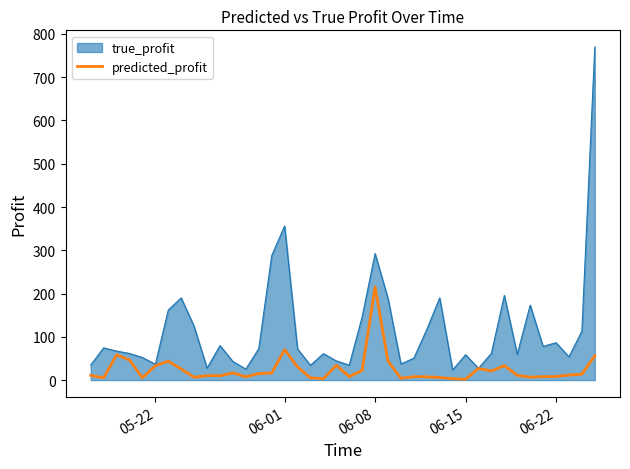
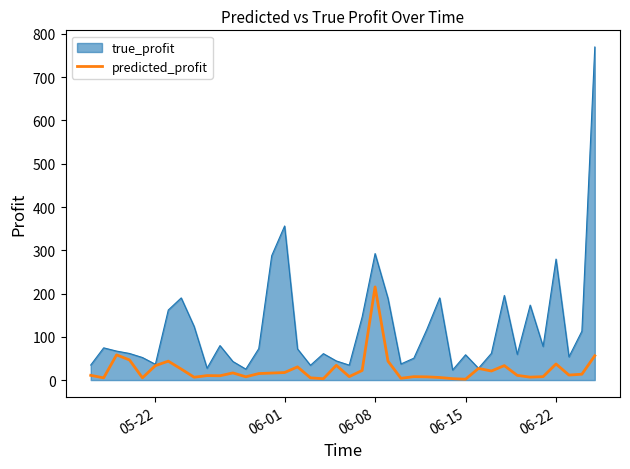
  {
    "true_profit": {
      "06-01": 360,
      "06-08": 290,
      "06-15": 60,
-     "06-22": 90
+     "06-22": 280
    },
    "predicted_profit": {
-     "06-01": 70,
+     "06-01": 20,
      "06-08": 220,
      "06-15": 0,
-     "06-22": 10
+     "06-22": 40
    }
  }
